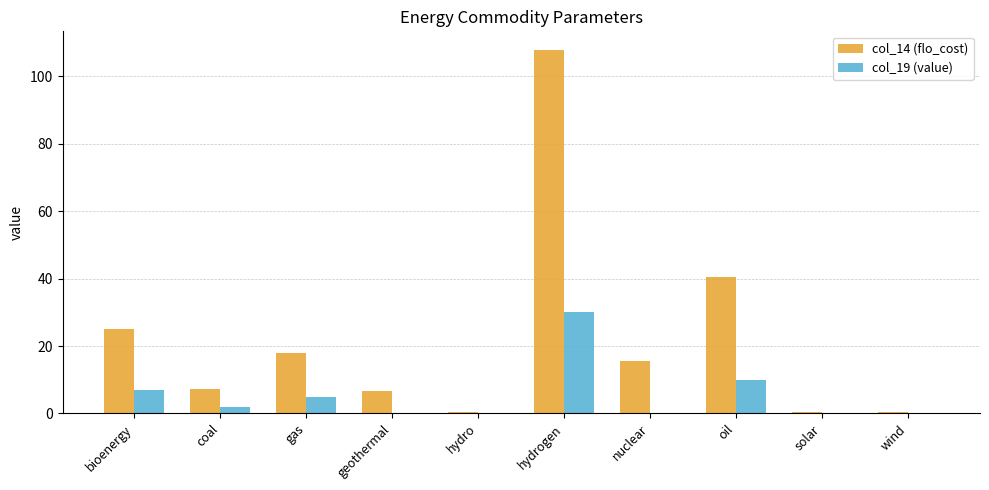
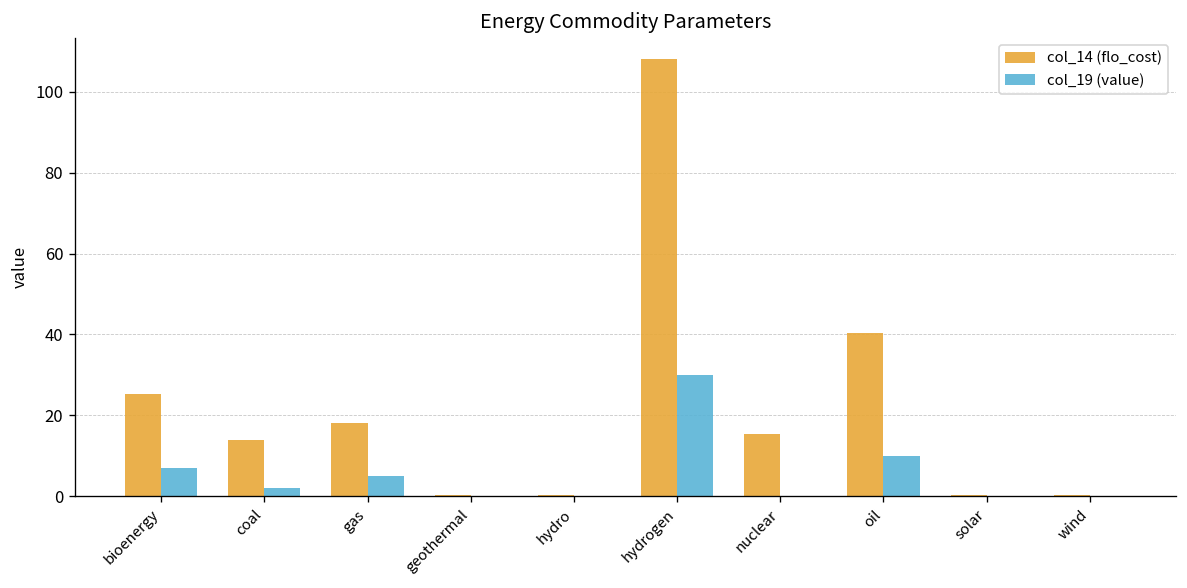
  {
    "col_14 (flo_cost)": {
      "bioenergy": 25,
-     "coal": 7,
+     "coal": 14,
      "gas": 18,
-     "geothermal": 7,
+     "geothermal": 0,
      "hydrogen": 108,
      "nuclear": 15,
      "oil": 40
    },
    "col_19 (value)": {
      "bioenergy": 7,
      "coal": 2,
      "gas": 5,
      "hydrogen": 30,
      "oil": 10
    }
  }
